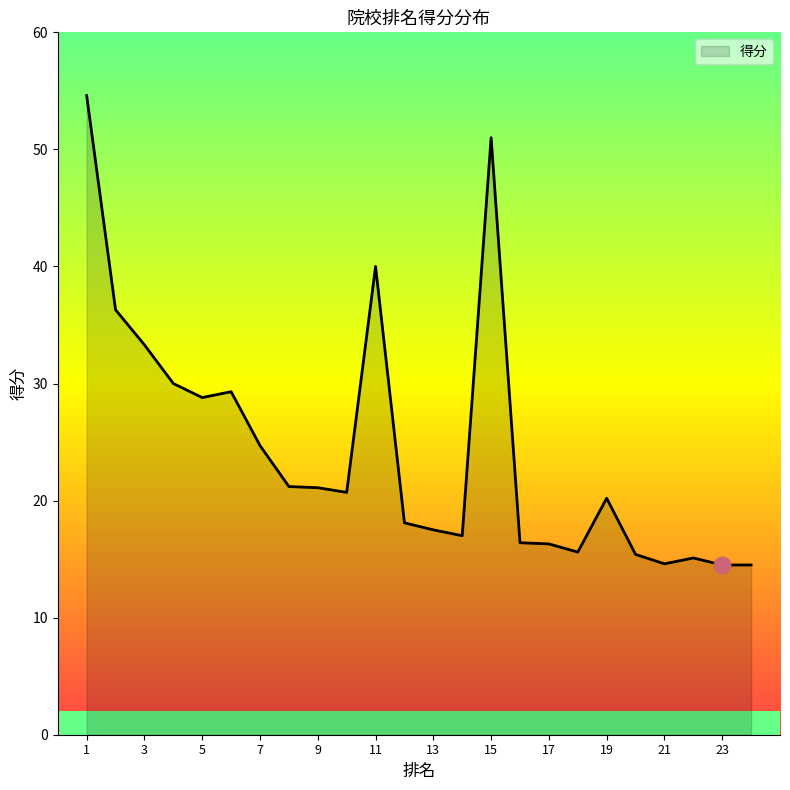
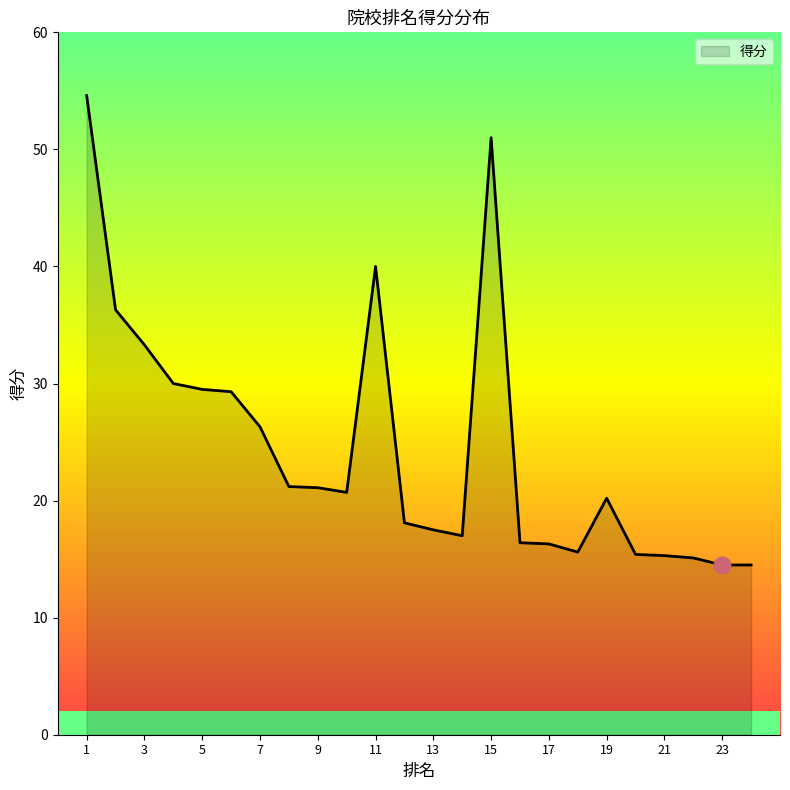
  {
    "得分": {
      "1": 54.6,
      "3": 33.3,
-     "5": 28.8,
-     "7": 24.7,
+     "5": 29.5,
+     "7": 26.3,
      "9": 21.1,
      "11": 40.0,
      "13": 17.5,
      "15": 51.0,
      "17": 16.3,
      "19": 20.2,
-     "21": 14.6
+     "21": 15.3
    }
  }
